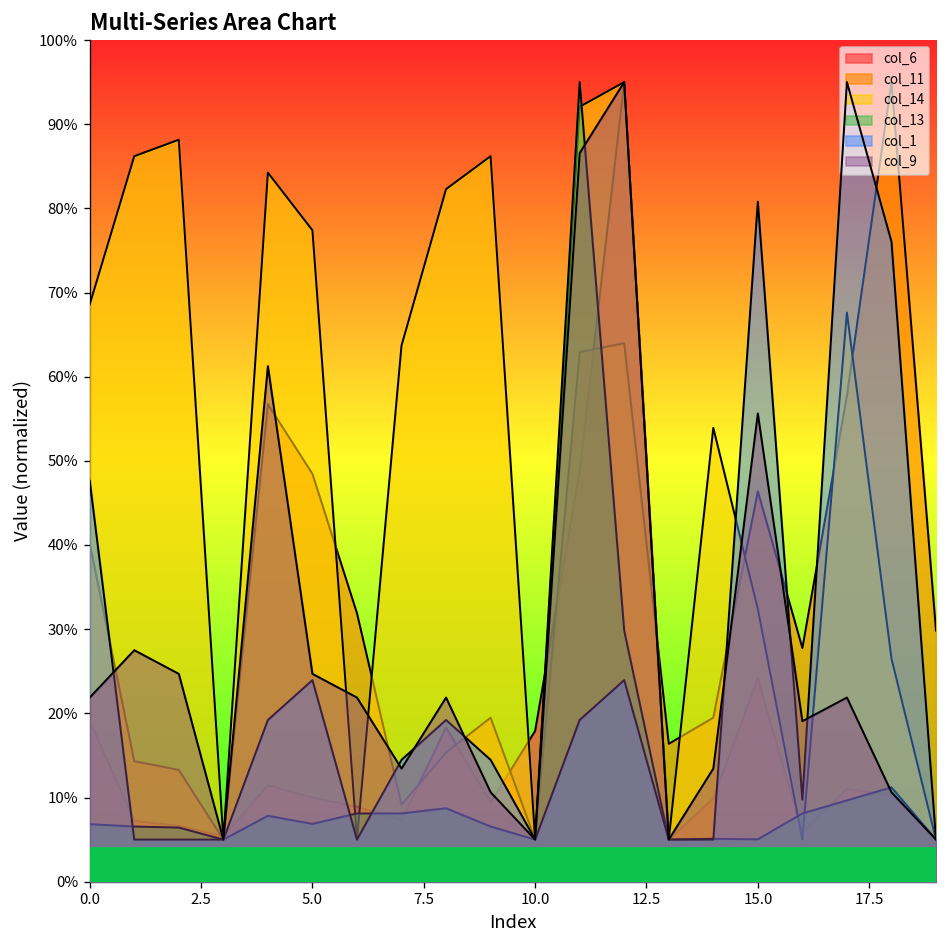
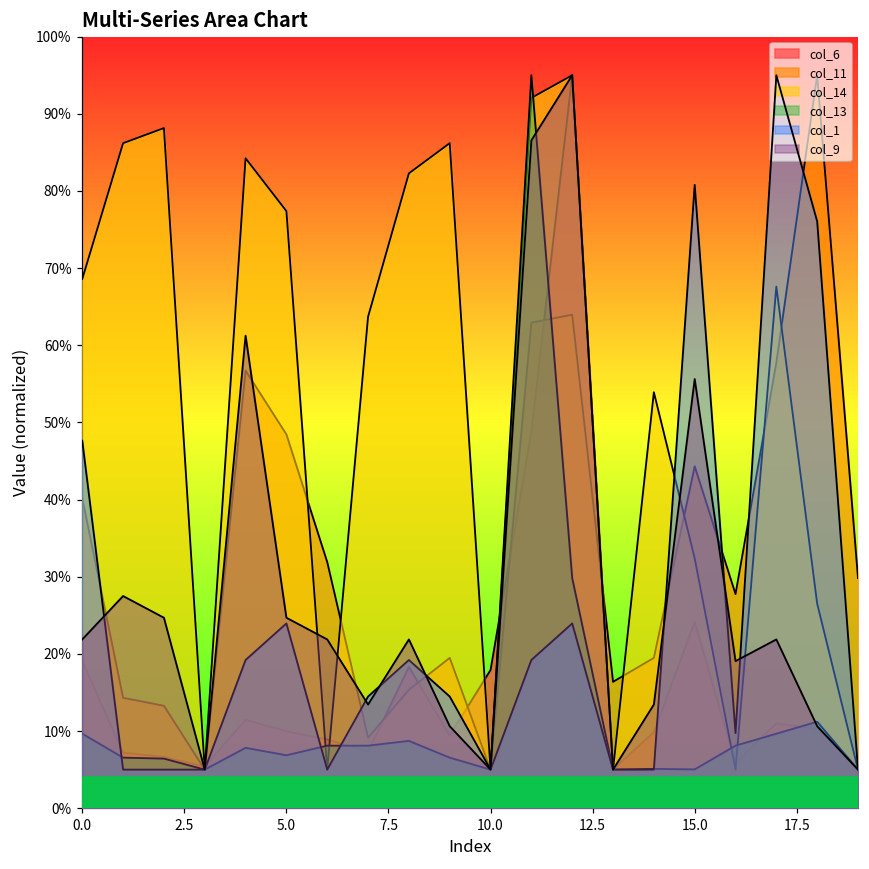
  {
    "col_6": {
      "0.0": "19%",
      "5.0": "10%",
      "10.0": "18%",
      "15.0": "24%"
    },
    "col_11": {
      "0.0": "40%",
      "5.0": "48%",
-     "15.0": "46%"
+     "15.0": "44%"
    },
    "col_14": {
      "0.0": "69%",
      "5.0": "77%",
      "15.0": "32%"
    },
    "col_13": {
-     "0.0": "7%",
+     "0.0": "10%",
      "5.0": "7%",
      "15.0": "5%"
    },
    "col_1": {
      "0.0": "48%",
      "5.0": "24%",
      "15.0": "81%"
    },
    "col_9": {
      "0.0": "22%",
      "5.0": "25%",
      "15.0": "56%"
    }
  }
